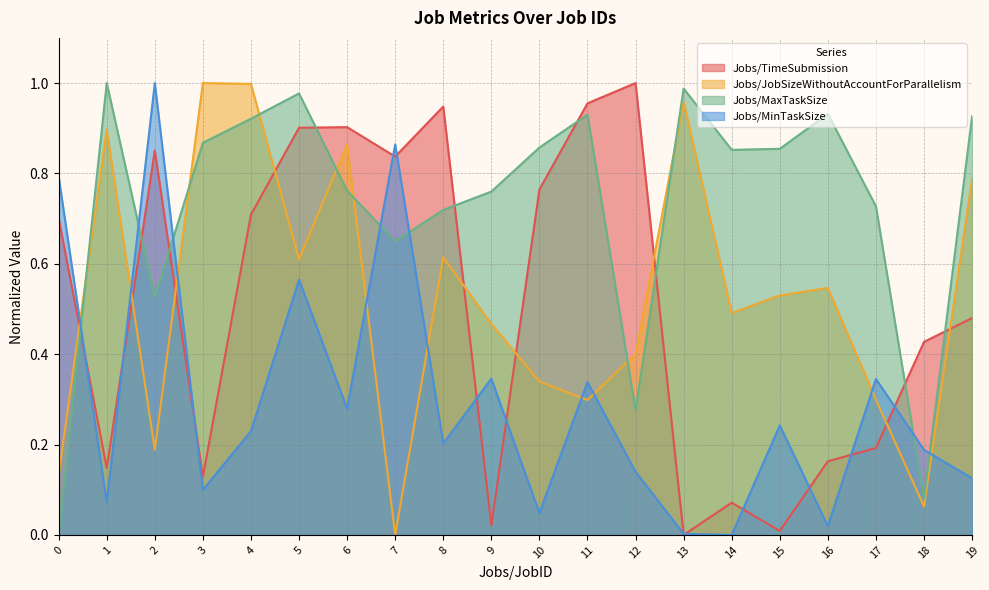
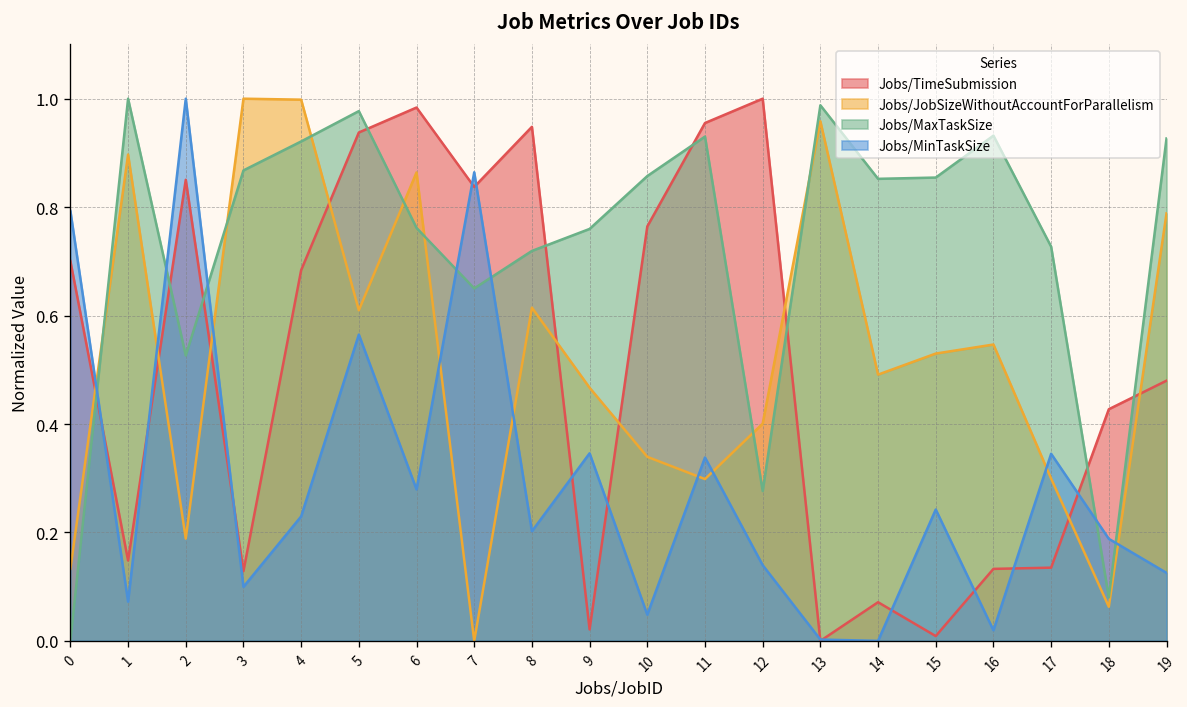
  {
    "Jobs/TimeSubmission": {
      "0": 0.70,
      "1": 0.15,
      "2": 0.85,
      "3": 0.13,
-     "4": 0.71,
-     "5": 0.90,
-     "6": 0.90,
+     "4": 0.68,
+     "5": 0.94,
+     "6": 0.98,
      "7": 0.84,
      "8": 0.95,
      "9": 0.02,
      "10": 0.76,
      "11": 0.96,
      "12": 1.00,
      "14": 0.07,
      "15": 0.01,
-     "16": 0.16,
-     "17": 0.19,
+     "16": 0.13,
+     "17": 0.14,
      "18": 0.43,
      "19": 0.48
    },
    "Jobs/JobSizeWithoutAccountForParallelism": {
      "0": 0.13,
      "1": 0.90,
      "2": 0.19,
      "3": 1.00,
      "4": 1.00,
      "5": 0.61,
      "6": 0.86,
      "7": 0.00,
      "8": 0.61,
      "9": 0.47,
      "10": 0.34,
      "11": 0.30,
      "12": 0.40,
      "13": 0.96,
      "14": 0.49,
      "15": 0.53,
      "16": 0.55,
      "17": 0.30,
      "18": 0.06,
      "19": 0.79
    },
    "Jobs/MaxTaskSize": {
      "0": 0.00,
      "1": 1.00,
      "2": 0.53,
      "3": 0.87,
      "4": 0.92,
      "5": 0.98,
      "6": 0.76,
      "7": 0.65,
      "8": 0.72,
      "9": 0.76,
      "10": 0.86,
      "11": 0.93,
      "12": 0.28,
      "13": 0.99,
      "14": 0.85,
      "15": 0.85,
      "17": 0.73,
      "18": 0.08,
      "19": 0.93
    },
    "Jobs/MinTaskSize": {
      "0": 0.79,
      "1": 0.07,
      "2": 1.00,
      "3": 0.10,
      "4": 0.23,
      "5": 0.56,
      "6": 0.28,
      "7": 0.86,
      "8": 0.20,
      "9": 0.35,
      "10": 0.05,
      "11": 0.34,
      "12": 0.14,
      "14": 0.00,
      "15": 0.24,
      "16": 0.02,
      "17": 0.35,
      "18": 0.19,
      "19": 0.13
    }
  }
